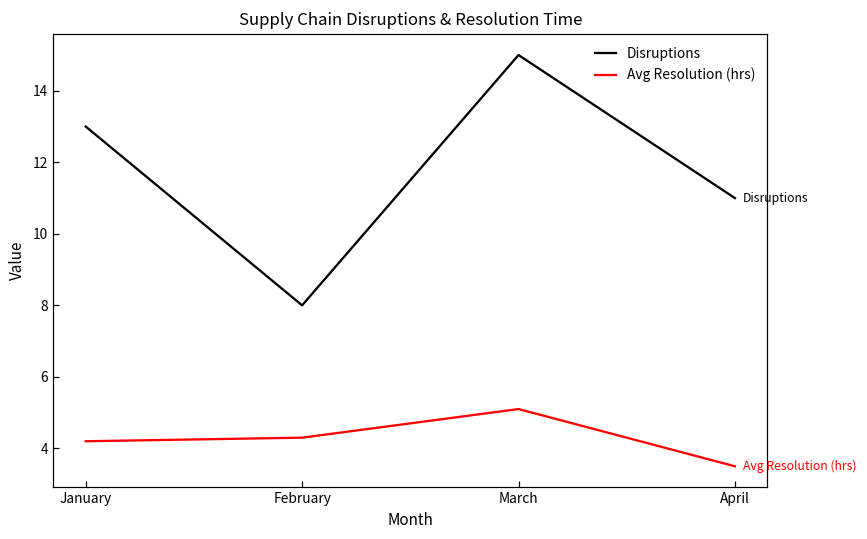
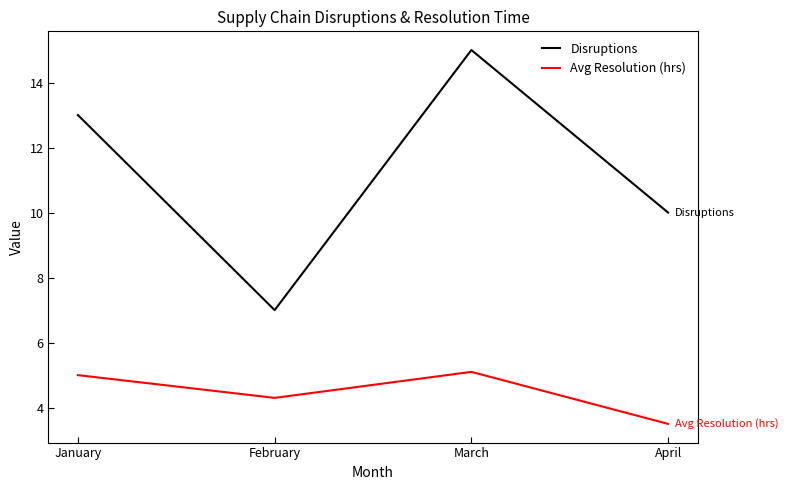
  {
    "Disruptions": {
      "January": 13,
-     "February": 8,
+     "February": 7,
      "March": 15,
-     "April": 11
+     "April": 10
    },
    "Avg Resolution (hrs)": {
-     "January": 4.2,
+     "January": 5.0,
      "February": 4.3,
      "March": 5.1,
      "April": 3.5
    }
  }
